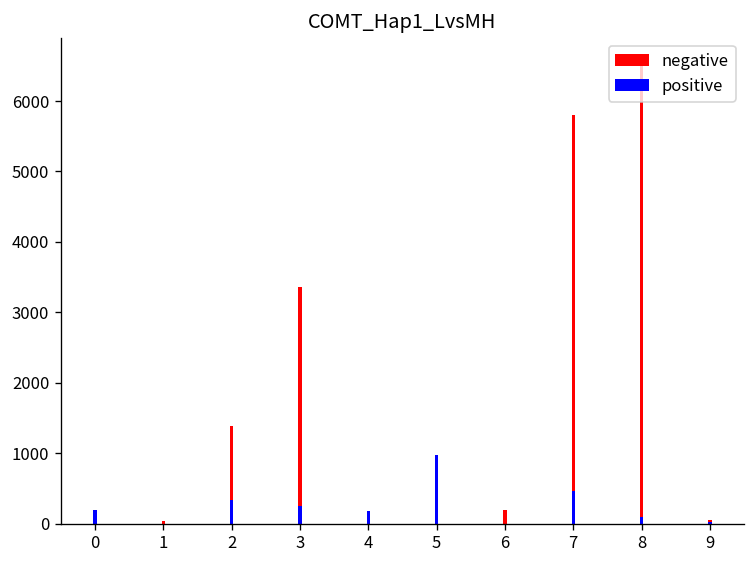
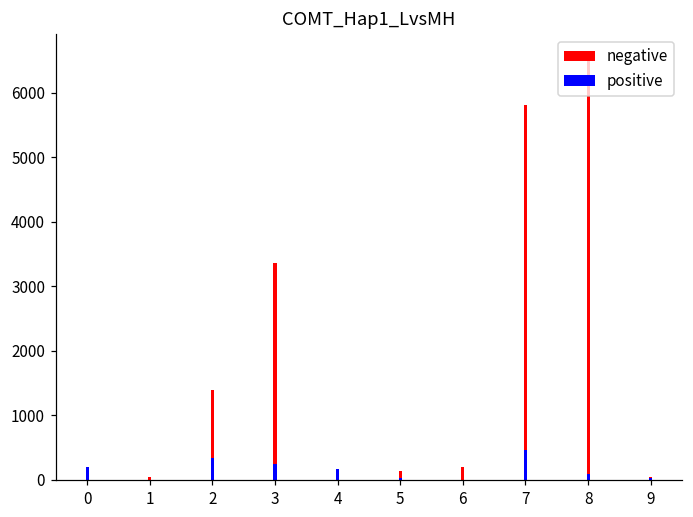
  {
    "negative": {
      "2": 1400,
      "3": 3400,
      "5": 100,
      "6": 200,
      "7": 5800,
      "9": 0
    },
    "positive": {
      "0": 200,
      "1": 0,
      "2": 300,
      "3": 200,
      "4": 200,
-     "5": 1000,
+     "5": 0,
      "6": 0,
      "7": 500,
      "8": 100
    }
  }
